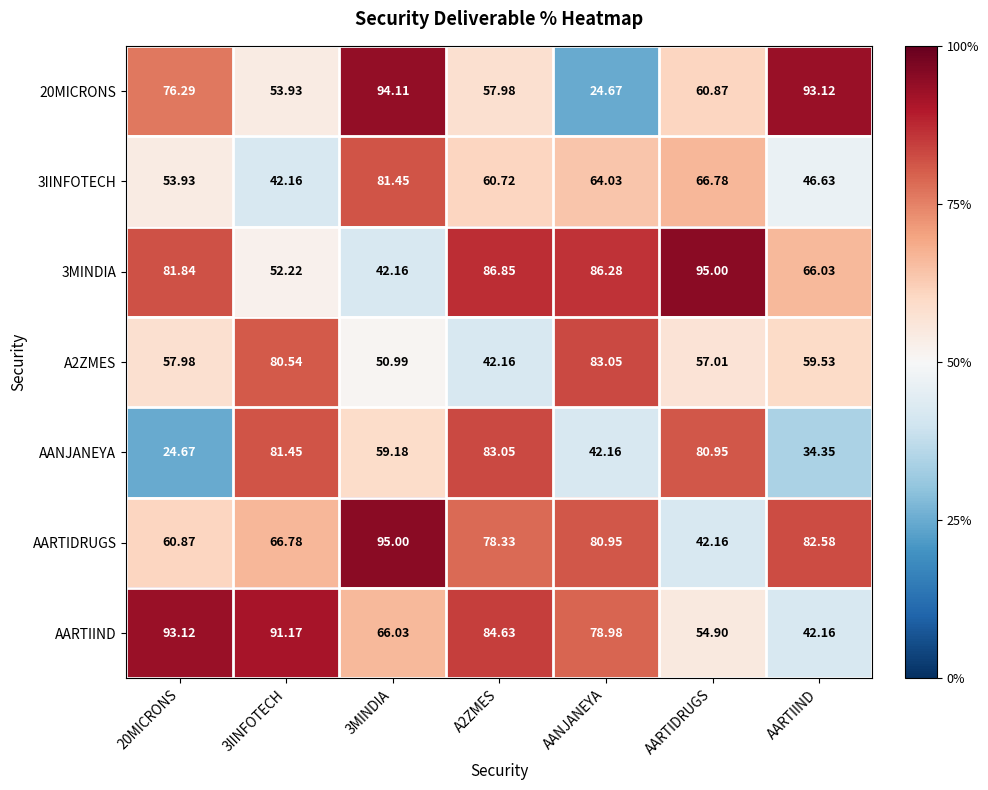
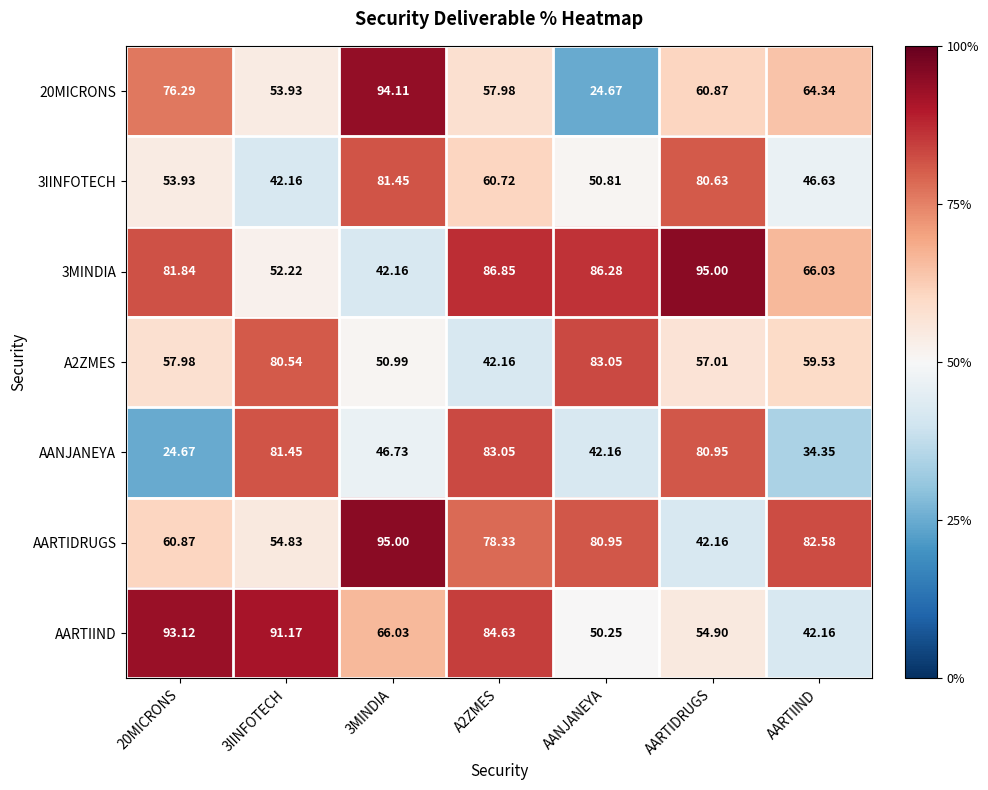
  {
    "20MICRONS": {
      "20MICRONS": 76.29,
      "3IINFOTECH": 53.93,
      "3MINDIA": 94.11,
      "A2ZMES": 57.98,
      "AANJANEYA": 24.67,
      "AARTIDRUGS": 60.87,
-     "AARTIIND": 93.12
+     "AARTIIND": 64.34
    },
    "3IINFOTECH": {
      "20MICRONS": 53.93,
      "3IINFOTECH": 42.16,
      "3MINDIA": 81.45,
      "A2ZMES": 60.72,
-     "AANJANEYA": 64.03,
-     "AARTIDRUGS": 66.78,
+     "AANJANEYA": 50.81,
+     "AARTIDRUGS": 80.63,
      "AARTIIND": 46.63
    },
    "3MINDIA": {
      "20MICRONS": 81.84,
      "3IINFOTECH": 52.22,
      "3MINDIA": 42.16,
      "A2ZMES": 86.85,
      "AANJANEYA": 86.28,
      "AARTIDRUGS": 95.00,
      "AARTIIND": 66.03
    },
    "A2ZMES": {
      "20MICRONS": 57.98,
      "3IINFOTECH": 80.54,
      "3MINDIA": 50.99,
      "A2ZMES": 42.16,
      "AANJANEYA": 83.05,
      "AARTIDRUGS": 57.01,
      "AARTIIND": 59.53
    },
    "AANJANEYA": {
      "20MICRONS": 24.67,
      "3IINFOTECH": 81.45,
-     "3MINDIA": 59.18,
+     "3MINDIA": 46.73,
      "A2ZMES": 83.05,
      "AANJANEYA": 42.16,
      "AARTIDRUGS": 80.95,
      "AARTIIND": 34.35
    },
    "AARTIDRUGS": {
      "20MICRONS": 60.87,
-     "3IINFOTECH": 66.78,
+     "3IINFOTECH": 54.83,
      "3MINDIA": 95.00,
      "A2ZMES": 78.33,
      "AANJANEYA": 80.95,
      "AARTIDRUGS": 42.16,
      "AARTIIND": 82.58
    },
    "AARTIIND": {
      "20MICRONS": 93.12,
      "3IINFOTECH": 91.17,
      "3MINDIA": 66.03,
      "A2ZMES": 84.63,
-     "AANJANEYA": 78.98,
+     "AANJANEYA": 50.25,
      "AARTIDRUGS": 54.90,
      "AARTIIND": 42.16
    }
  }
